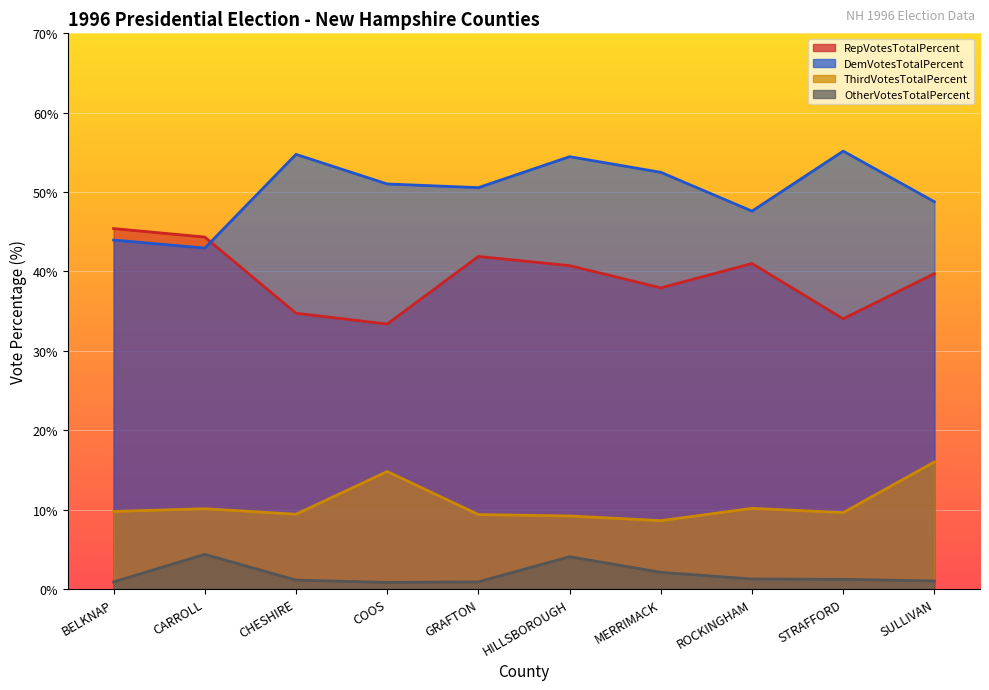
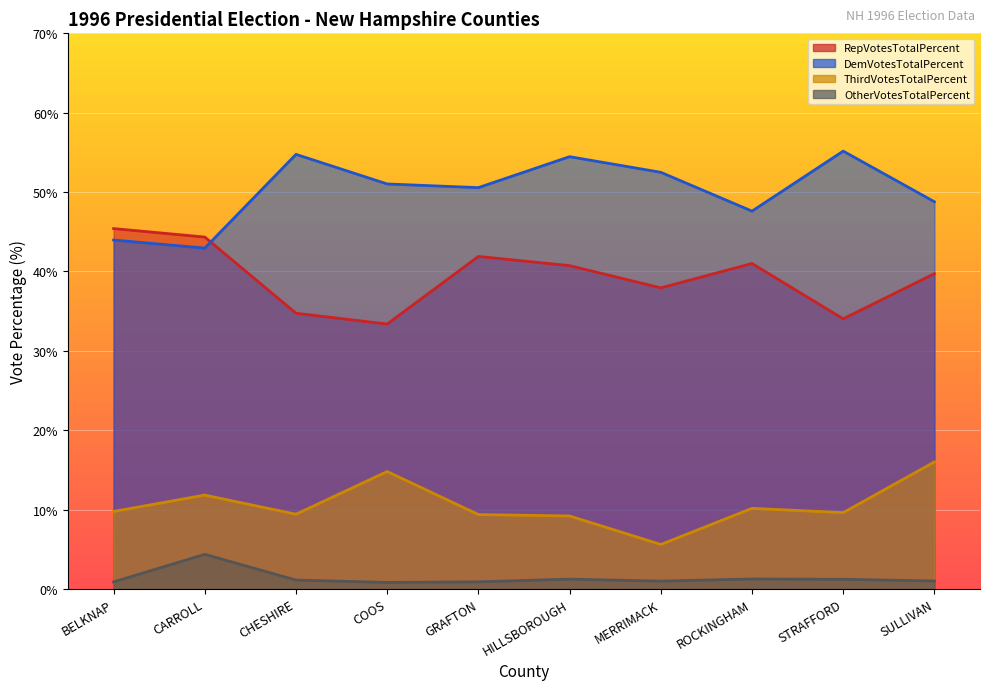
  {
    "RepVotesTotalPercent": {
      "BELKNAP": "45%",
      "CARROLL": "44%",
      "CHESHIRE": "35%",
      "COOS": "33%",
      "GRAFTON": "42%",
      "HILLSBOROUGH": "41%",
      "MERRIMACK": "38%",
      "ROCKINGHAM": "41%",
      "STRAFFORD": "34%",
      "SULLIVAN": "40%"
    },
    "DemVotesTotalPercent": {
      "BELKNAP": "44%",
      "CARROLL": "43%",
      "CHESHIRE": "55%",
      "COOS": "51%",
      "GRAFTON": "51%",
      "HILLSBOROUGH": "54%",
      "MERRIMACK": "52%",
      "ROCKINGHAM": "48%",
      "STRAFFORD": "55%",
      "SULLIVAN": "49%"
    },
    "ThirdVotesTotalPercent": {
      "BELKNAP": "10%",
-     "CARROLL": "10%",
+     "CARROLL": "12%",
      "CHESHIRE": "9%",
      "COOS": "15%",
      "GRAFTON": "9%",
      "HILLSBOROUGH": "9%",
-     "MERRIMACK": "9%",
+     "MERRIMACK": "6%",
      "ROCKINGHAM": "10%",
      "STRAFFORD": "10%",
      "SULLIVAN": "16%"
    },
    "OtherVotesTotalPercent": {
      "BELKNAP": "1%",
      "CARROLL": "4%",
      "CHESHIRE": "1%",
      "COOS": "1%",
      "GRAFTON": "1%",
-     "HILLSBOROUGH": "4%",
-     "MERRIMACK": "2%",
+     "HILLSBOROUGH": "1%",
+     "MERRIMACK": "1%",
      "ROCKINGHAM": "1%",
      "STRAFFORD": "1%",
      "SULLIVAN": "1%"
    }
  }
